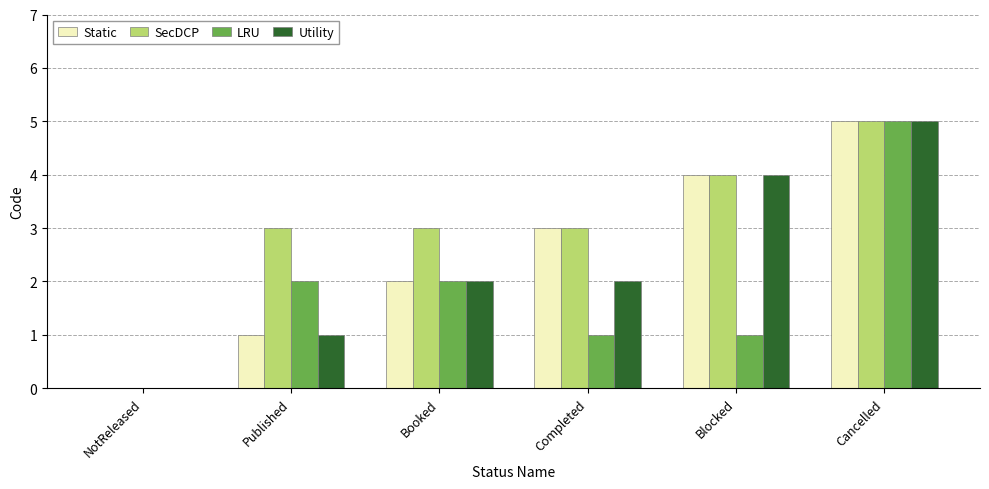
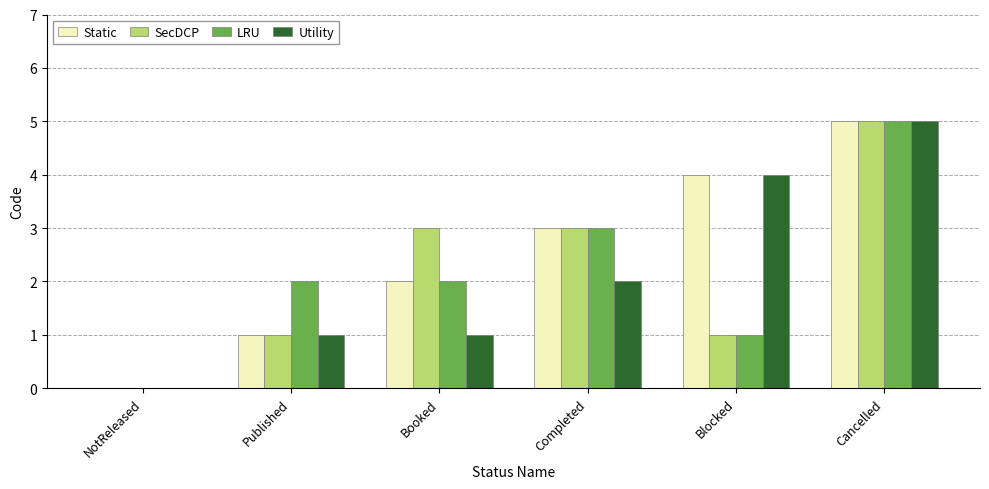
  {
    "Static": {
      "NotReleased": 0,
      "Published": 1,
      "Booked": 2,
      "Completed": 3,
      "Blocked": 4,
      "Cancelled": 5
    },
    "SecDCP": {
      "NotReleased": 0,
-     "Published": 3,
+     "Published": 1,
      "Booked": 3,
      "Completed": 3,
-     "Blocked": 4,
+     "Blocked": 1,
      "Cancelled": 5
    },
    "LRU": {
      "NotReleased": 0,
      "Published": 2,
      "Booked": 2,
-     "Completed": 1,
+     "Completed": 3,
      "Blocked": 1,
      "Cancelled": 5
    },
    "Utility": {
      "NotReleased": 0,
      "Published": 1,
-     "Booked": 2,
+     "Booked": 1,
      "Completed": 2,
      "Blocked": 4,
      "Cancelled": 5
    }
  }
